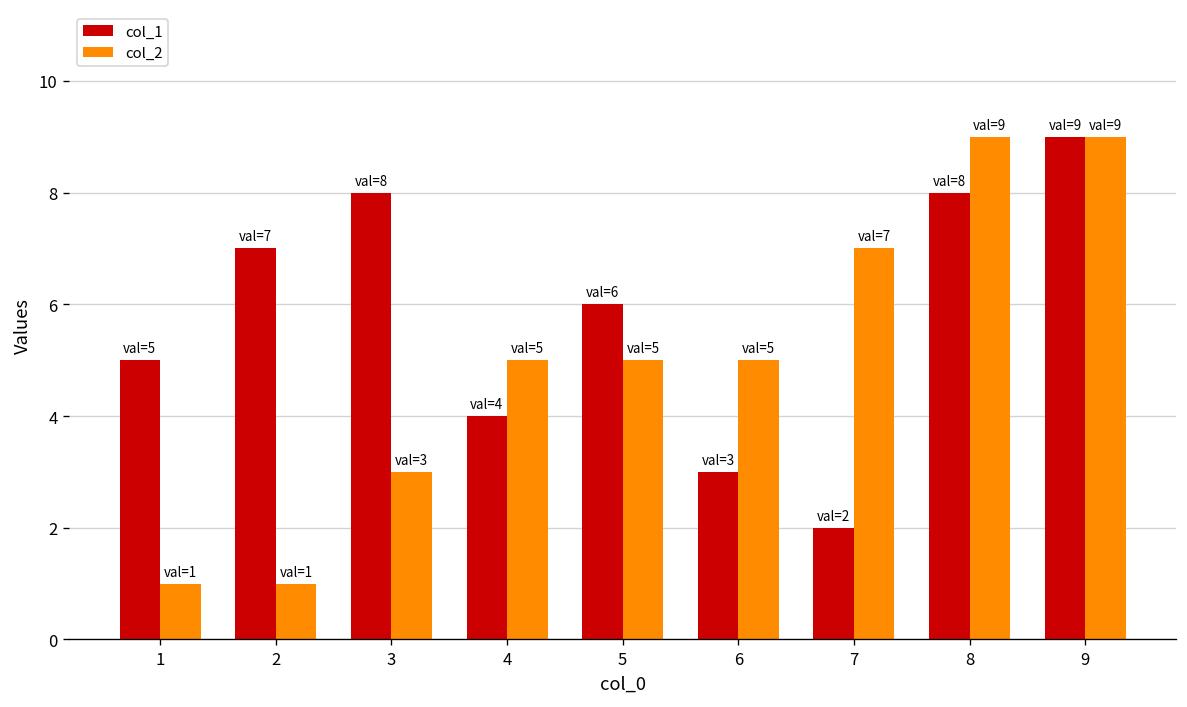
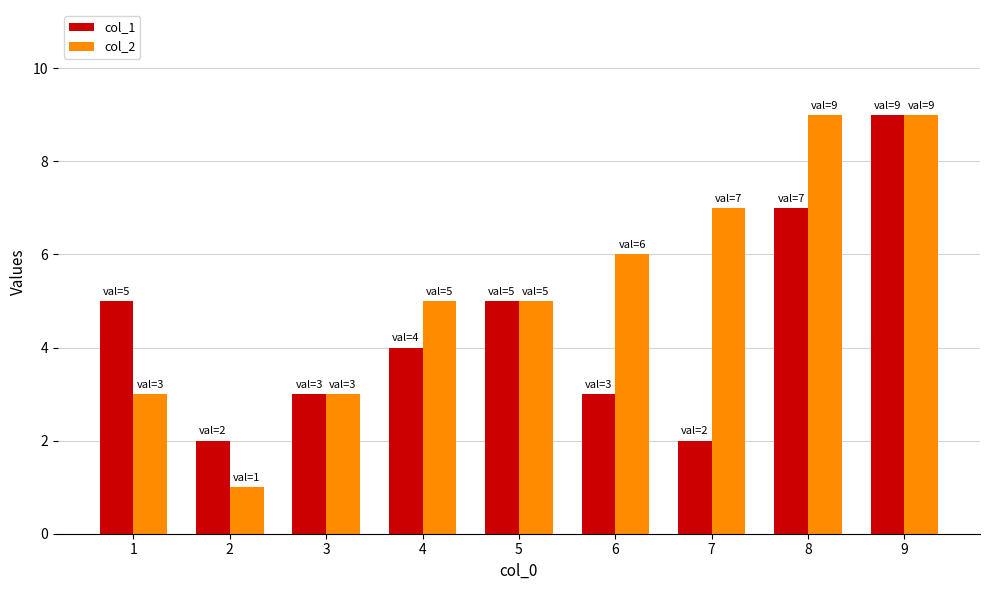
  {
    "col_1": {
      "1": 5,
-     "2": 7,
-     "3": 8,
+     "2": 2,
+     "3": 3,
      "4": 4,
-     "5": 6,
+     "5": 5,
      "6": 3,
      "7": 2,
-     "8": 8,
+     "8": 7,
      "9": 9
    },
    "col_2": {
-     "1": 1,
+     "1": 3,
      "2": 1,
      "3": 3,
      "4": 5,
      "5": 5,
-     "6": 5,
+     "6": 6,
      "7": 7,
      "8": 9,
      "9": 9
    }
  }
